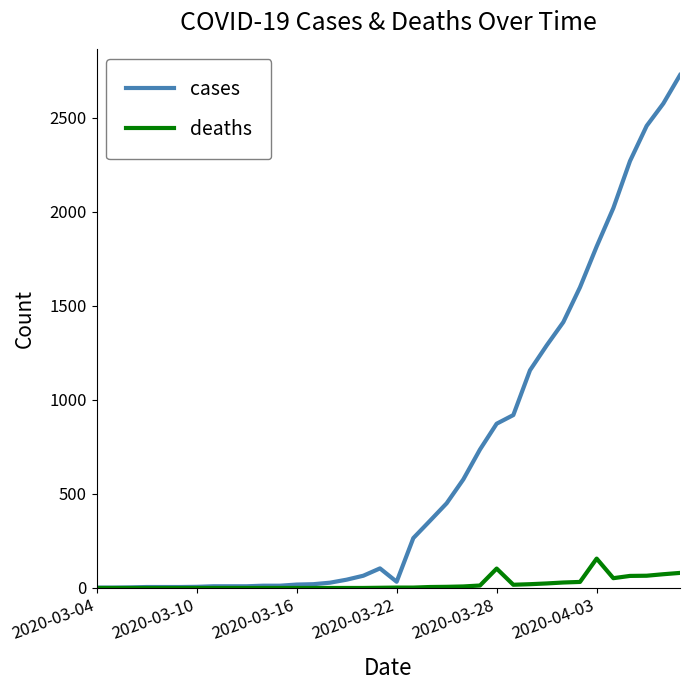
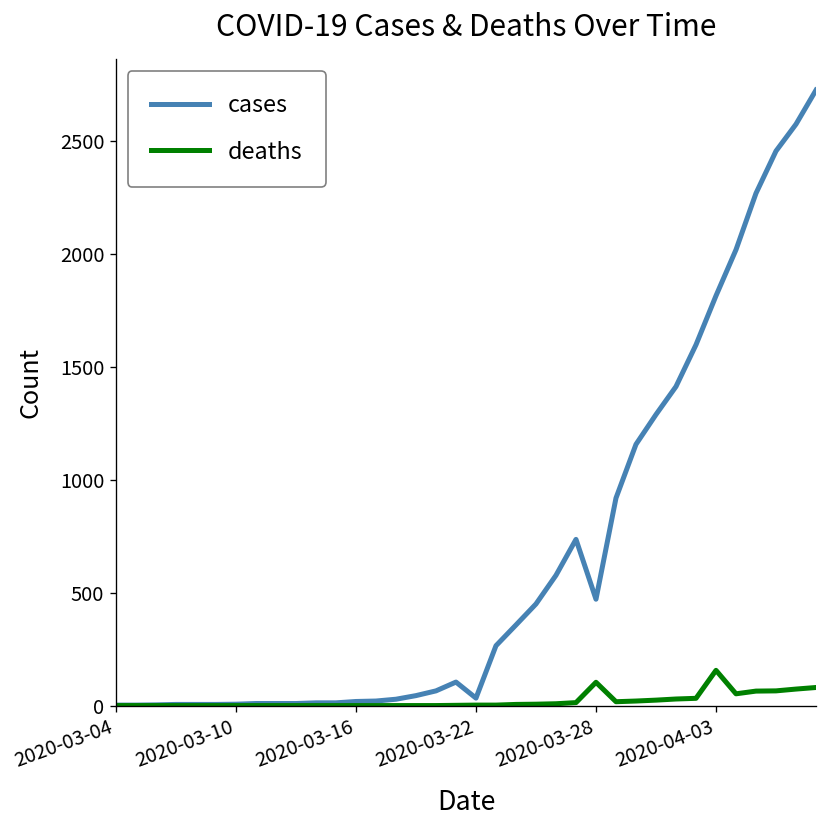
  {
    "cases": {
      "2020-03-16": 20,
      "2020-03-22": 30,
-     "2020-03-28": 870,
+     "2020-03-28": 470,
      "2020-04-03": 1820
    },
    "deaths": {
      "2020-03-16": 0,
      "2020-03-22": 0,
      "2020-03-28": 100,
      "2020-04-03": 160
    }
  }
